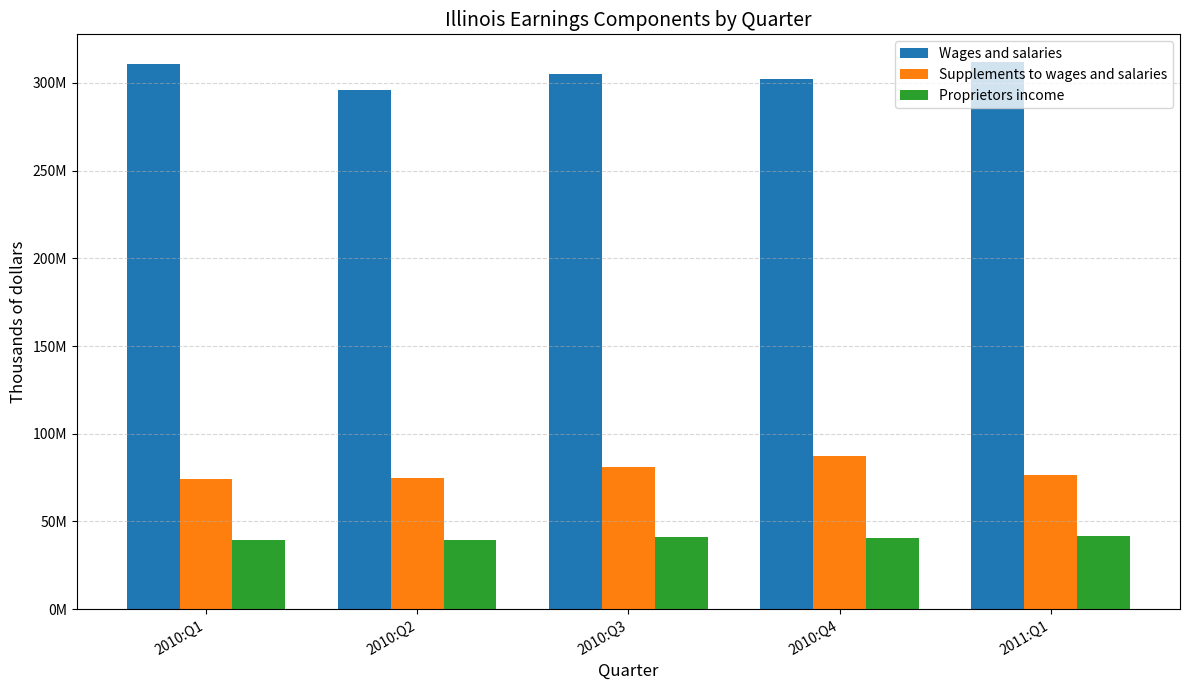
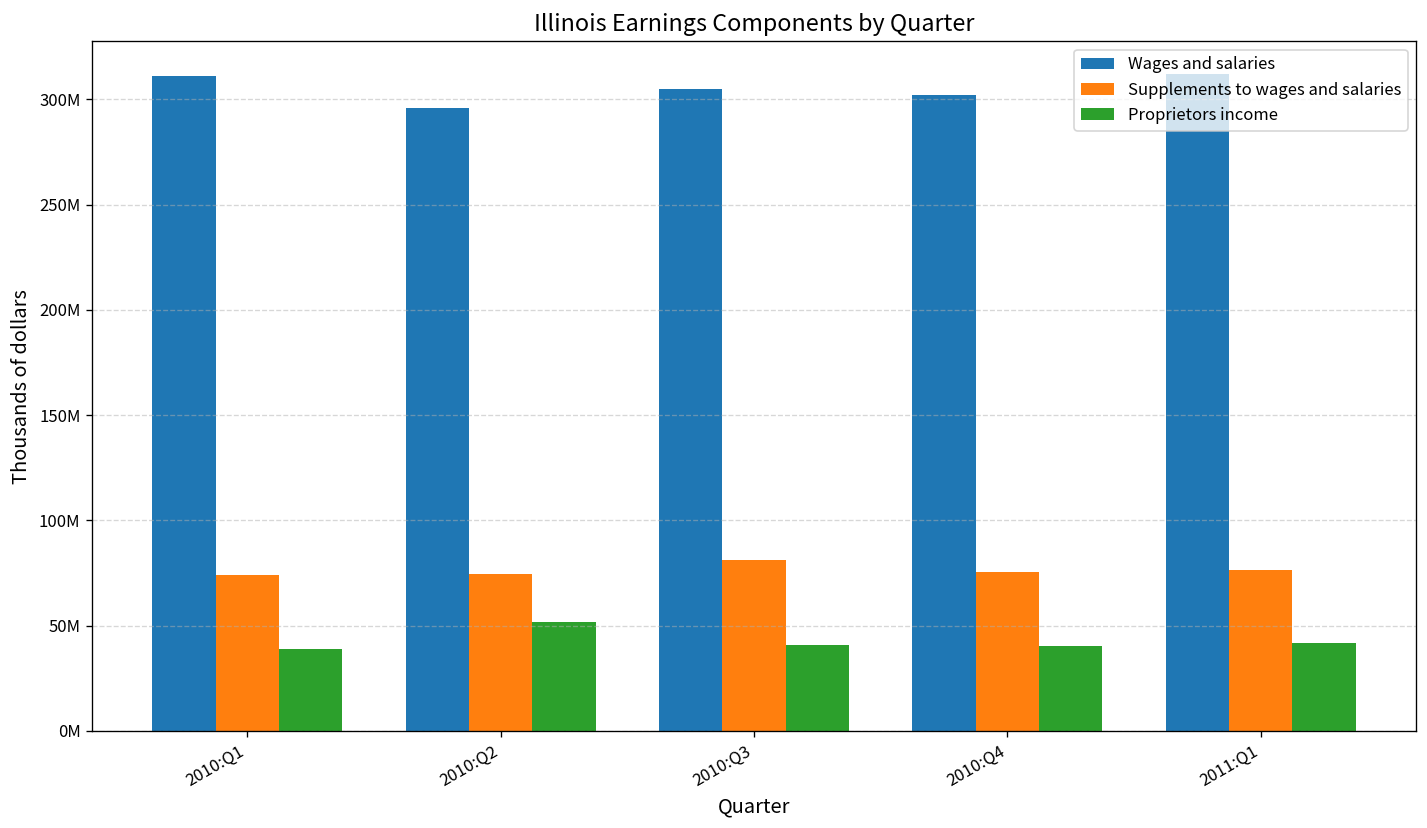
  {
    "Wages and salaries": {
      "2010:Q1": 311000000,
      "2010:Q2": 296000000,
      "2010:Q3": 305000000,
      "2010:Q4": 302000000
    },
    "Supplements to wages and salaries": {
      "2010:Q1": 74000000,
      "2010:Q2": 75000000,
      "2010:Q3": 81000000,
-     "2010:Q4": 87000000,
+     "2010:Q4": 75000000,
      "2011:Q1": 77000000
    },
    "Proprietors income": {
      "2010:Q1": 39000000,
-     "2010:Q2": 40000000,
+     "2010:Q2": 52000000,
      "2010:Q3": 41000000,
      "2010:Q4": 40000000,
      "2011:Q1": 42000000
    }
  }
